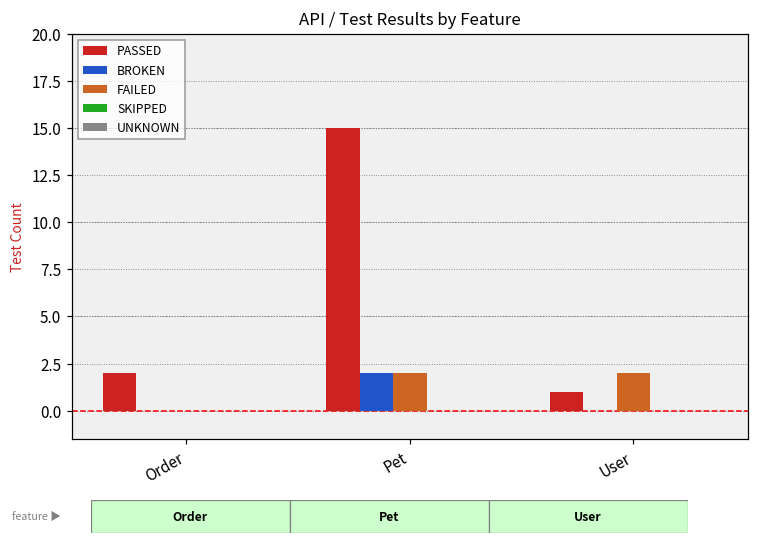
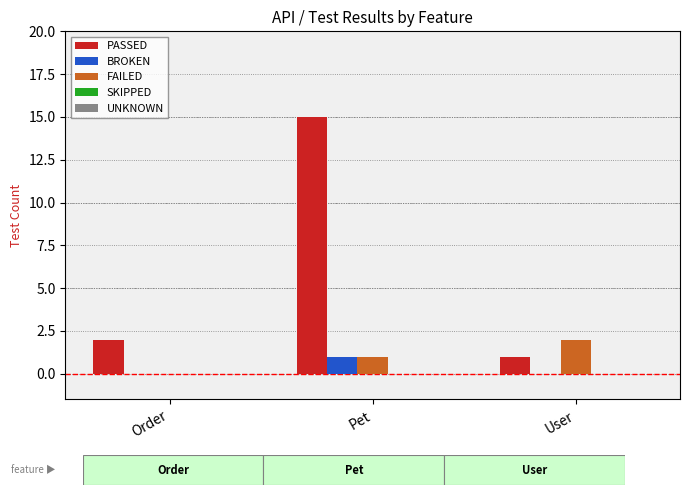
  {
    "PASSED": {
      "Order": 2,
      "Pet": 15,
      "User": 1
    },
    "BROKEN": {
      "Order": 0,
-     "Pet": 2,
+     "Pet": 1,
      "User": 0
    },
    "FAILED": {
      "Order": 0,
-     "Pet": 2,
+     "Pet": 1,
      "User": 2
    },
    "SKIPPED": {
      "Order": 0,
      "Pet": 0,
      "User": 0
    },
    "UNKNOWN": {
      "Order": 0,
      "Pet": 0,
      "User": 0
    }
  }
